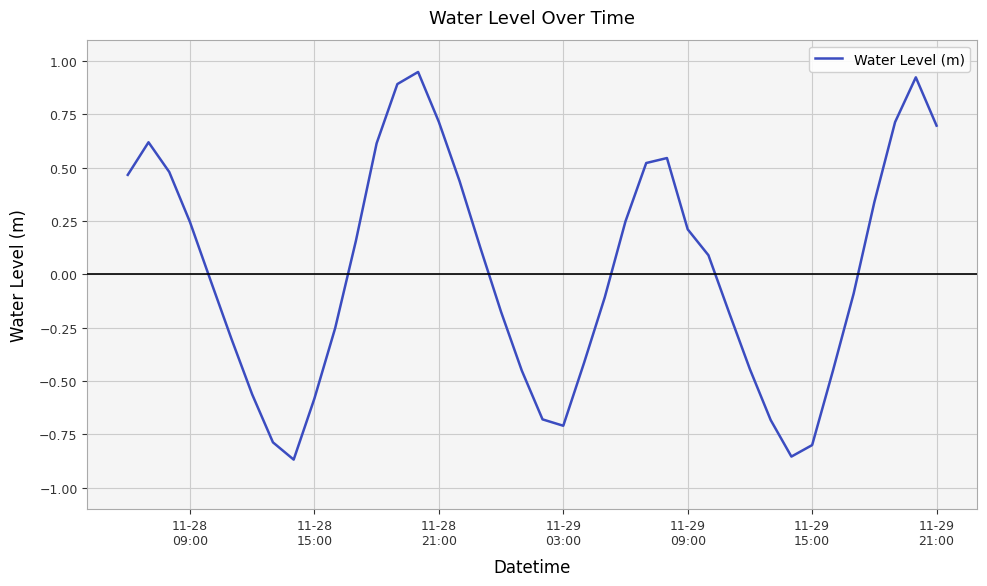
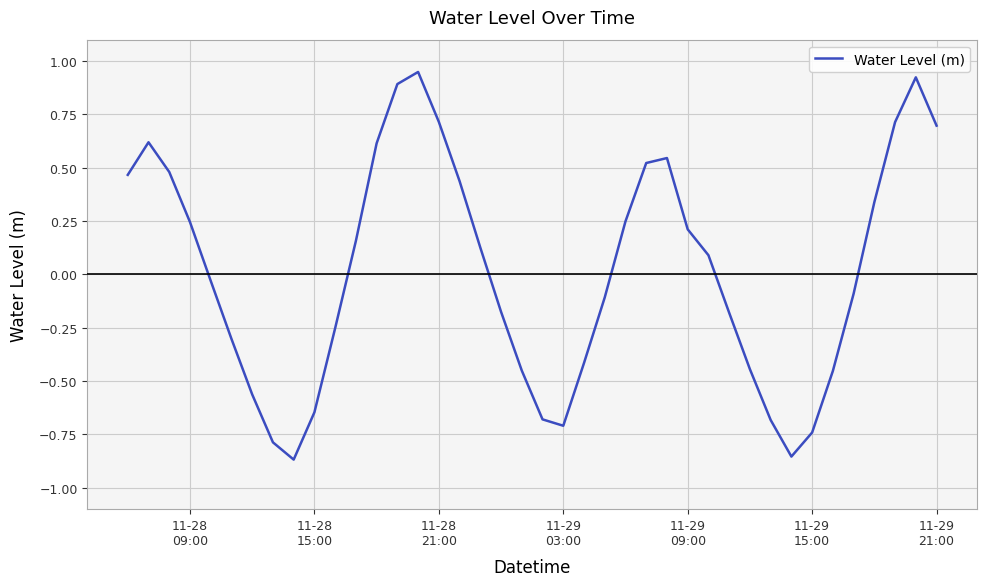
  {
    "11-28 09:00": 0.25,
-   "11-28 15:00": -0.58,
+   "11-28 15:00": -0.65,
    "11-28 21:00": 0.71,
    "11-29 03:00": -0.71,
    "11-29 09:00": 0.21,
-   "11-29 15:00": -0.80,
+   "11-29 15:00": -0.74,
    "11-29 21:00": 0.70
  }
